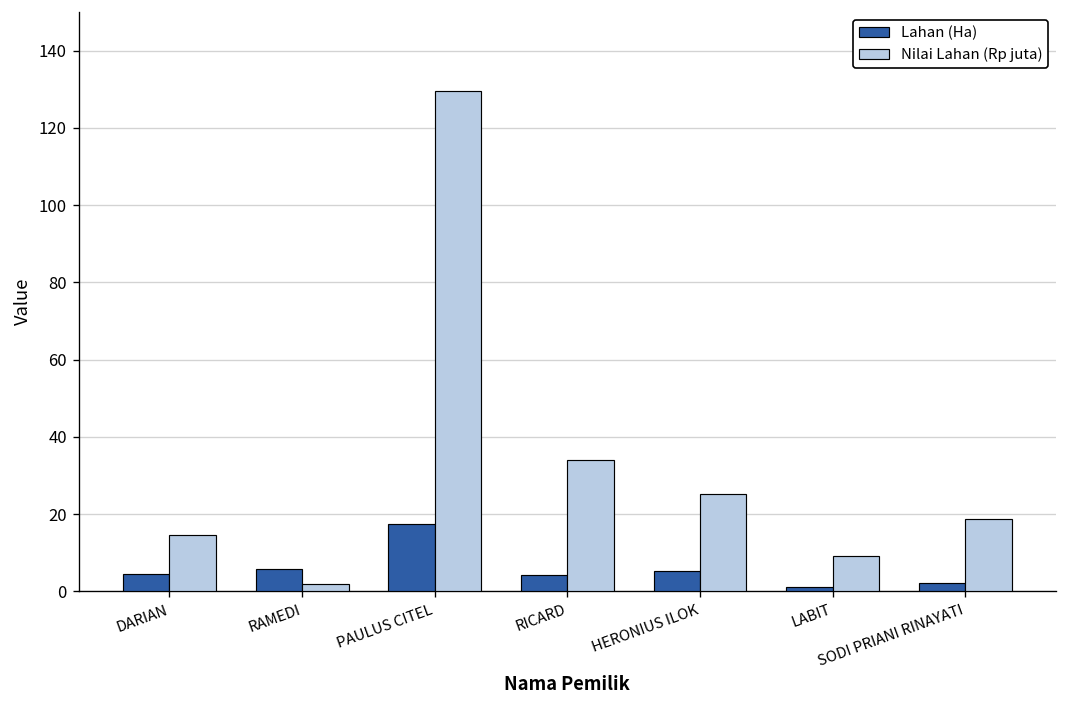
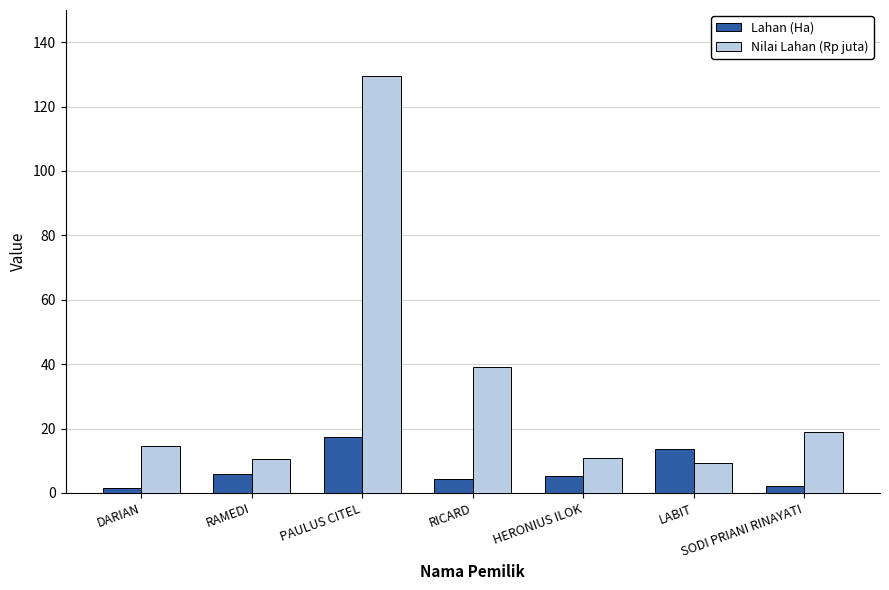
  {
    "Lahan (Ha)": {
-     "DARIAN": 4,
+     "DARIAN": 1,
      "RAMEDI": 6,
      "PAULUS CITEL": 17,
      "RICARD": 4,
      "HERONIUS ILOK": 5,
-     "LABIT": 1,
+     "LABIT": 14,
      "SODI PRIANI RINAYATI": 2
    },
    "Nilai Lahan (Rp juta)": {
      "DARIAN": 15,
-     "RAMEDI": 2,
+     "RAMEDI": 11,
      "PAULUS CITEL": 130,
-     "RICARD": 34,
-     "HERONIUS ILOK": 25,
+     "RICARD": 39,
+     "HERONIUS ILOK": 11,
      "LABIT": 9,
      "SODI PRIANI RINAYATI": 19
    }
  }
